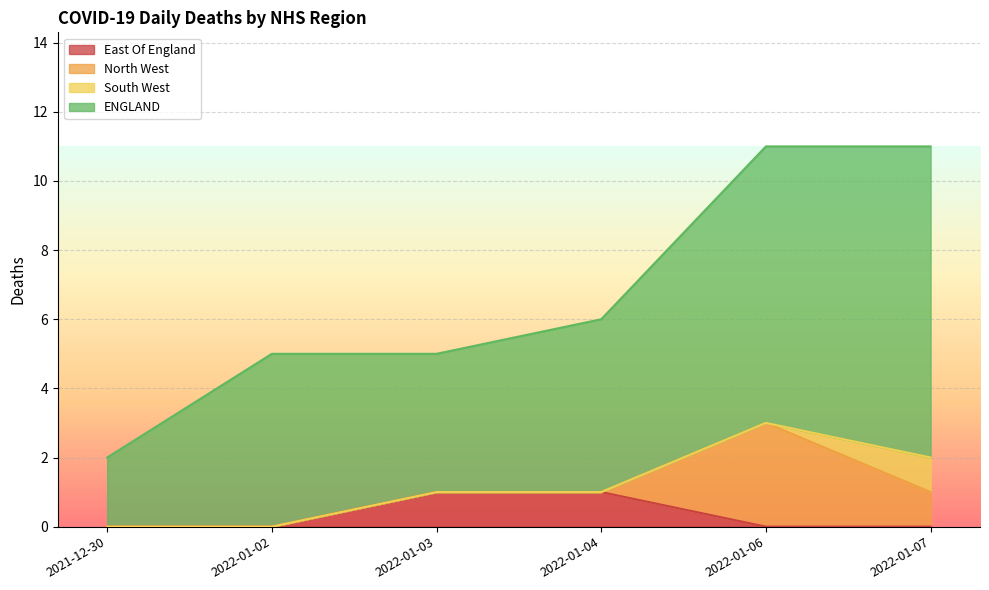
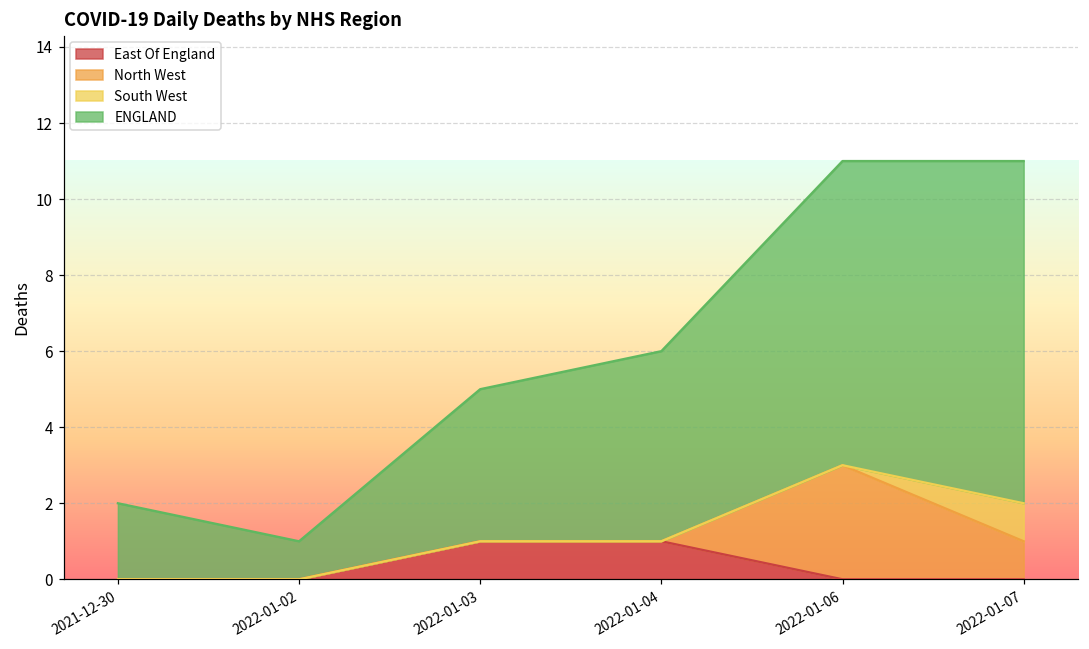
  {
    "East Of England": {
      "2022-01-06": 0,
      "2022-01-07": 0
    },
    "ENGLAND": {
      "2021-12-30": 2,
-     "2022-01-02": 5,
+     "2022-01-02": 1,
      "2022-01-03": 4,
      "2022-01-04": 5,
      "2022-01-06": 8,
      "2022-01-07": 9
    }
  }
